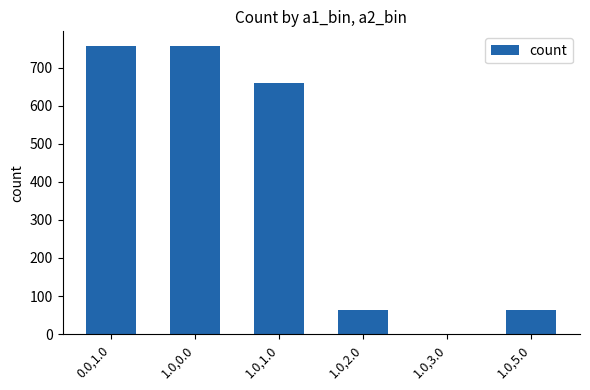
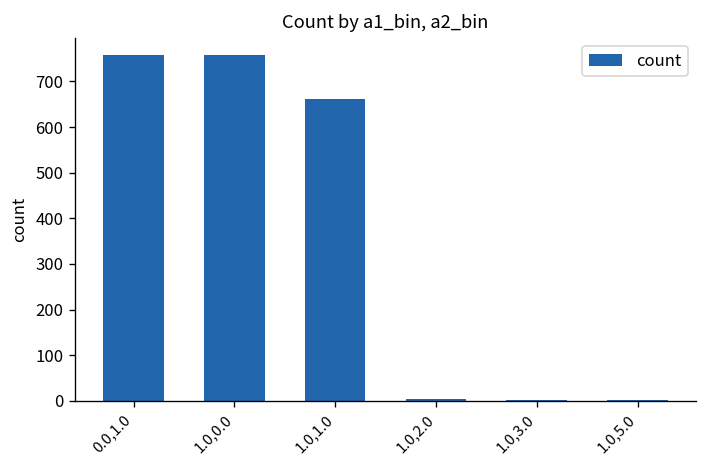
  {
    "0.0,1.0": 760,
    "1.0,0.0": 760,
    "1.0,1.0": 660,
-   "1.0,2.0": 60,
-   "1.0,5.0": 60
+   "1.0,2.0": 0,
+   "1.0,5.0": 0
  }
